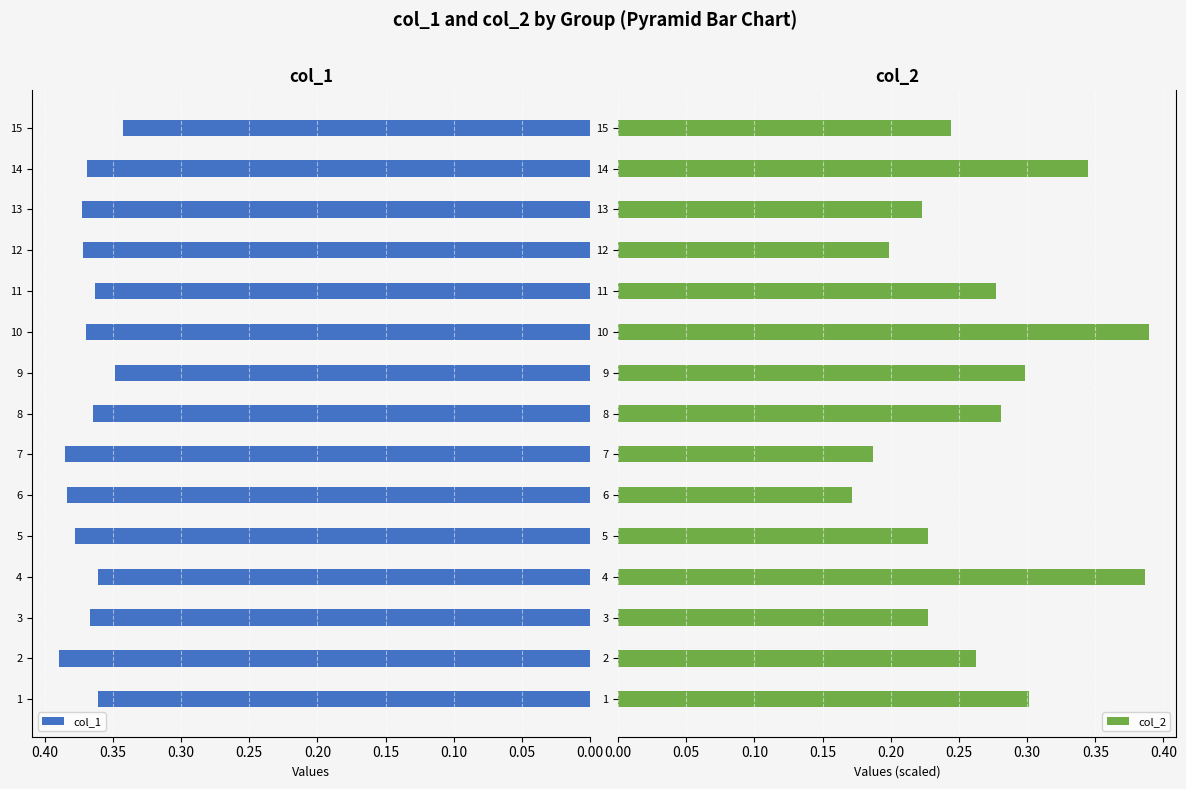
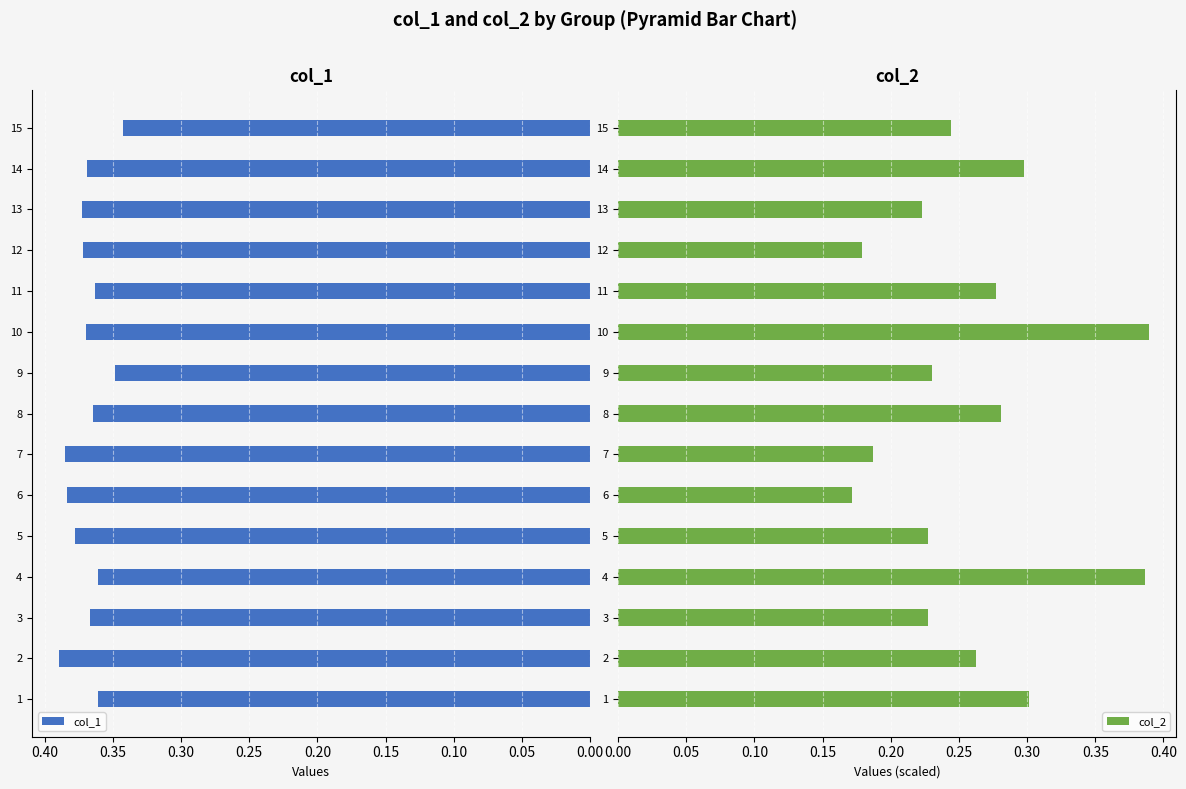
  {
    "col_1": {
      "15": 0.343,
      "14": 0.369,
      "13": 0.373,
      "12": 0.372,
      "11": 0.363,
      "10": 0.370,
      "9": 0.348,
      "8": 0.365,
      "7": 0.385,
      "6": 0.384,
      "5": 0.378,
      "4": 0.361,
      "3": 0.367,
      "2": 0.390,
      "1": 0.361
    },
    "col_2": {
      "15": 0.244,
-     "14": 0.344,
+     "14": 0.298,
      "13": 0.223,
-     "12": 0.198,
+     "12": 0.179,
      "11": 0.277,
      "10": 0.390,
-     "9": 0.298,
+     "9": 0.230,
      "8": 0.281,
      "7": 0.187,
      "6": 0.172,
      "5": 0.227,
      "4": 0.386,
      "3": 0.228,
      "2": 0.262,
      "1": 0.301
    }
  }
